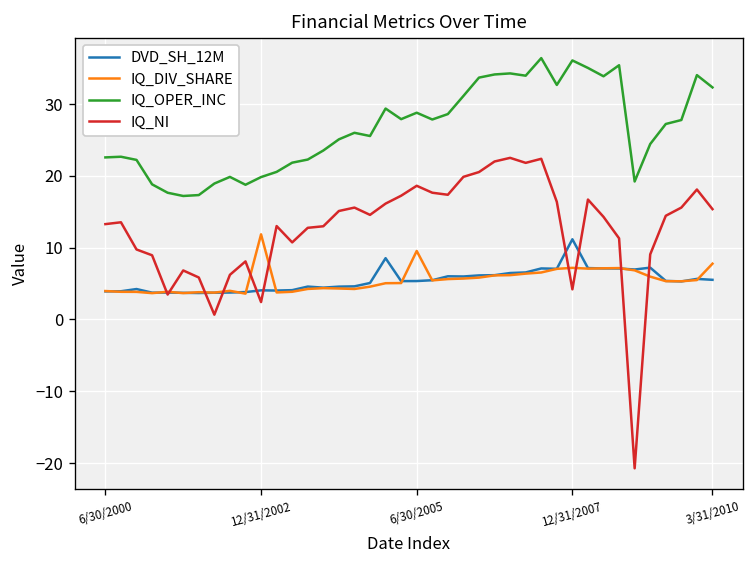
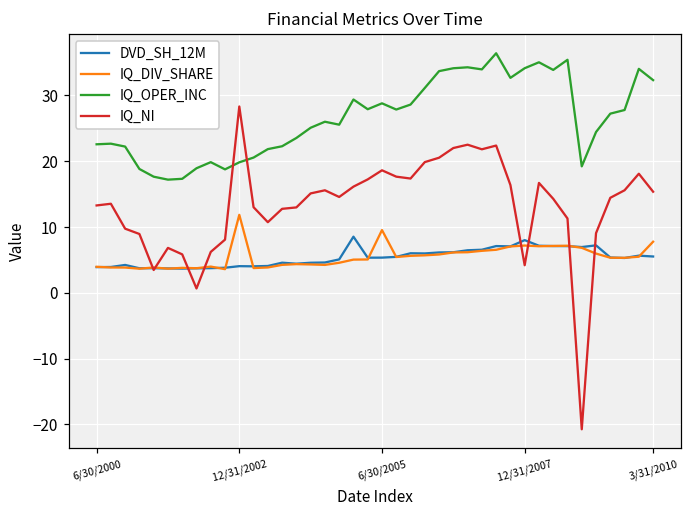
  {
    "DVD_SH_12M": {
      "12/31/2002": 4,
      "6/30/2005": 5,
-     "12/31/2007": 11,
+     "12/31/2007": 8,
      "3/31/2010": 6
    },
    "IQ_DIV_SHARE": {
      "12/31/2002": 12,
      "6/30/2005": 10,
      "12/31/2007": 7,
      "3/31/2010": 8
    },
    "IQ_OPER_INC": {
      "6/30/2000": 23,
      "12/31/2002": 20,
      "6/30/2005": 29,
-     "12/31/2007": 36,
+     "12/31/2007": 34,
      "3/31/2010": 32
    },
    "IQ_NI": {
      "6/30/2000": 13,
-     "12/31/2002": 2,
+     "12/31/2002": 28,
      "6/30/2005": 19,
      "12/31/2007": 4,
      "3/31/2010": 15
    }
  }
